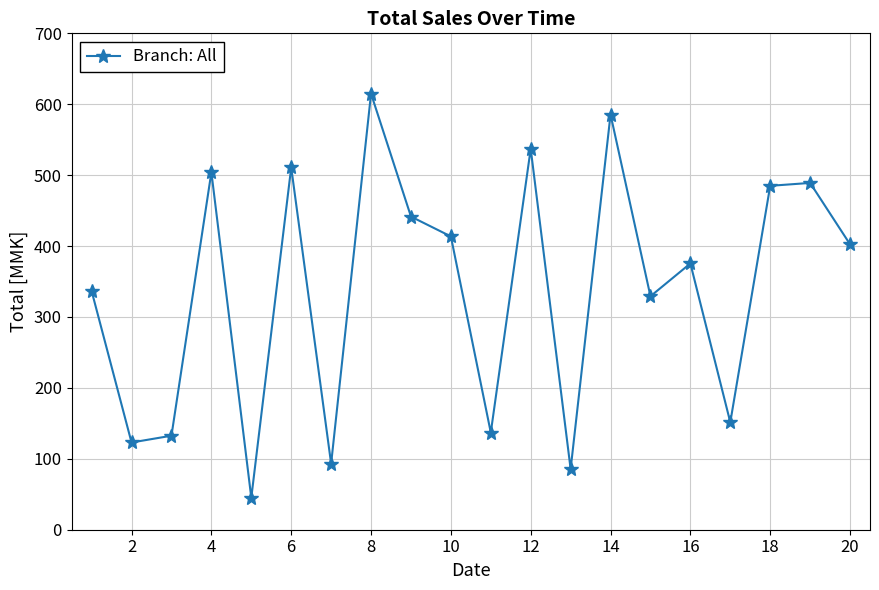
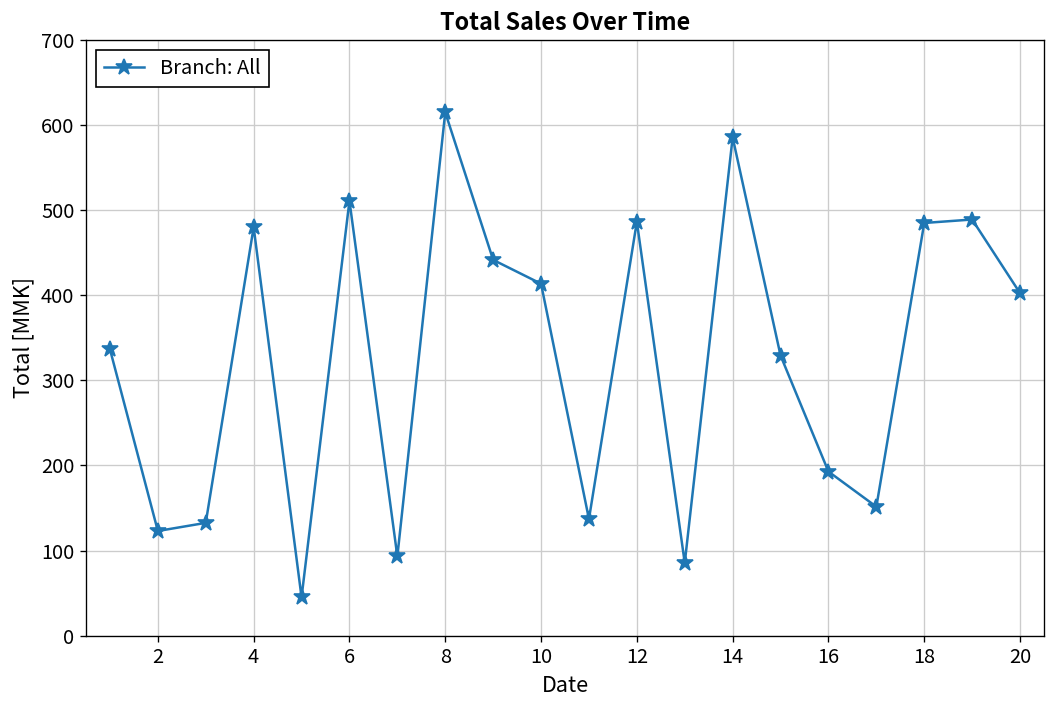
  {
    "2": 120,
-   "4": 500,
+   "4": 480,
    "6": 510,
    "8": 610,
    "10": 410,
-   "12": 540,
+   "12": 490,
    "14": 590,
-   "16": 380,
+   "16": 190,
    "18": 480,
    "20": 400
  }
